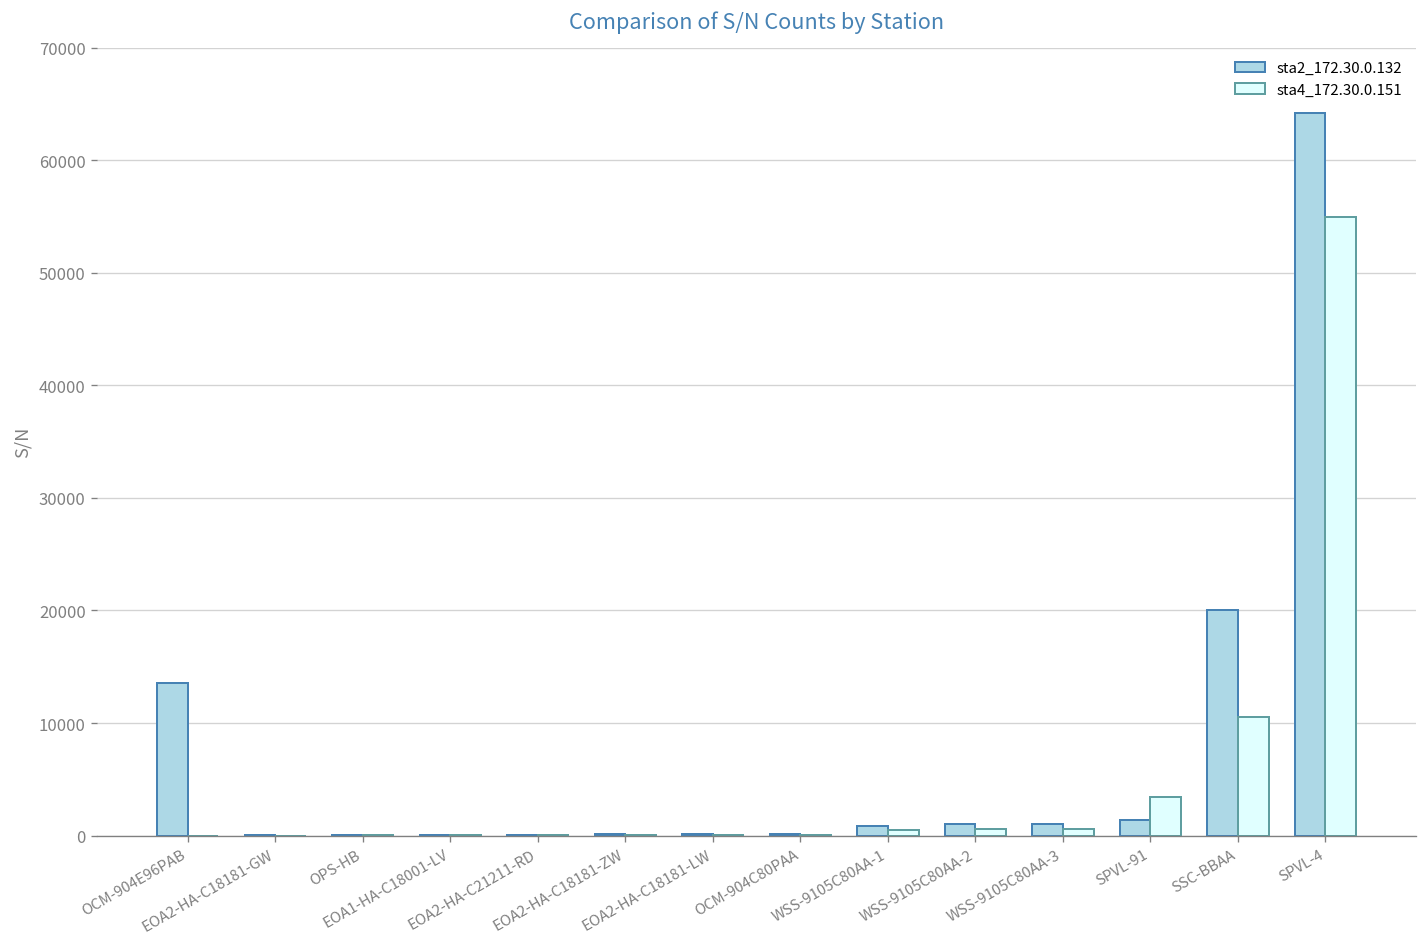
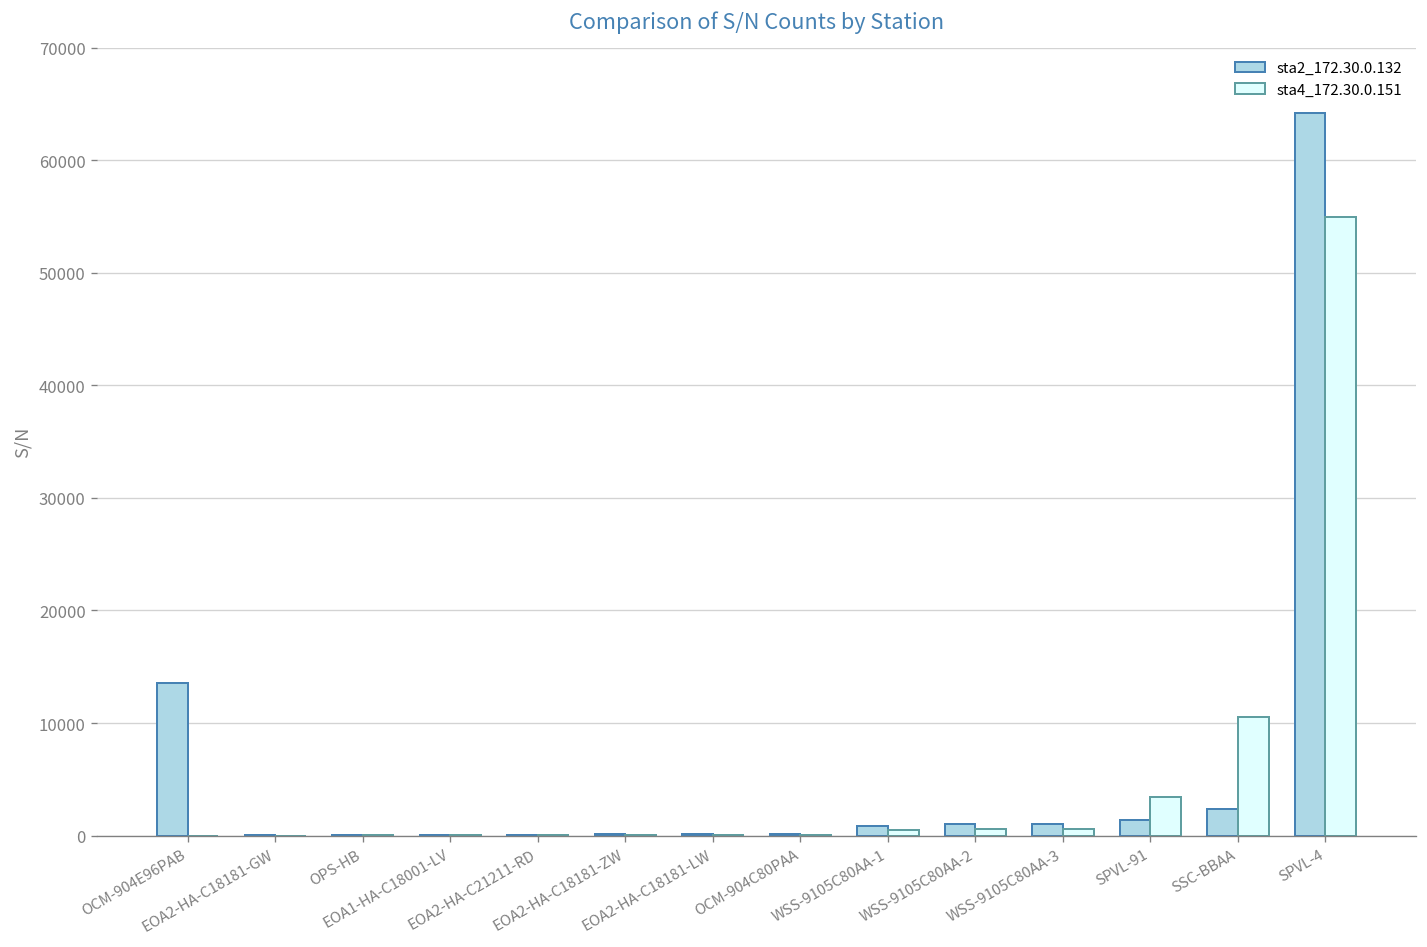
  {
    "sta2_172.30.0.132": {
      "OCM-904E96PAB": 14000,
      "WSS-9105C80AA-1": 1000,
      "WSS-9105C80AA-2": 1000,
      "WSS-9105C80AA-3": 1000,
      "SPVL-91": 1000,
-     "SSC-BBAA": 20000,
+     "SSC-BBAA": 2000,
      "SPVL-4": 64000
    },
    "sta4_172.30.0.151": {
      "WSS-9105C80AA-1": 1000,
      "WSS-9105C80AA-2": 1000,
      "WSS-9105C80AA-3": 1000,
      "SPVL-91": 3000,
      "SSC-BBAA": 11000,
      "SPVL-4": 55000
    }
  }
